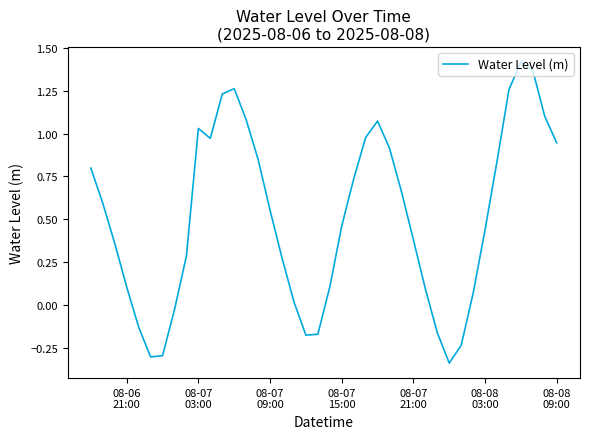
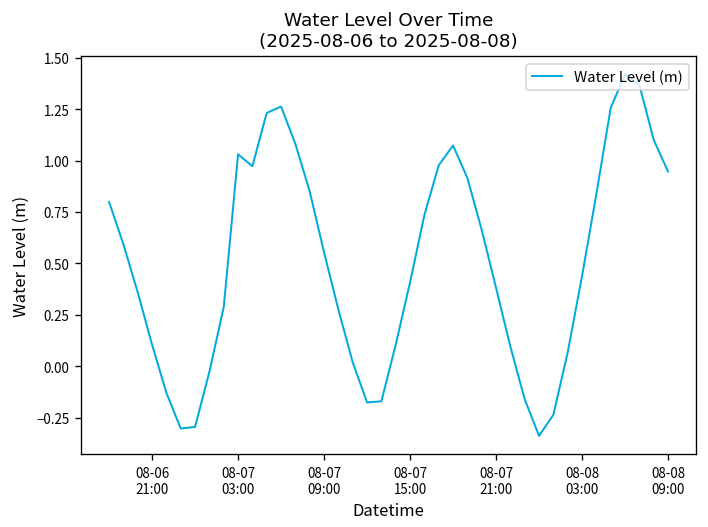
  {
    "08-06 21:00": 0.11,
    "08-07 03:00": 1.03,
    "08-07 09:00": 0.55,
-   "08-07 15:00": 0.46,
+   "08-07 15:00": 0.41,
    "08-07 21:00": 0.38,
    "08-08 03:00": 0.44,
    "08-08 09:00": 0.95
  }
